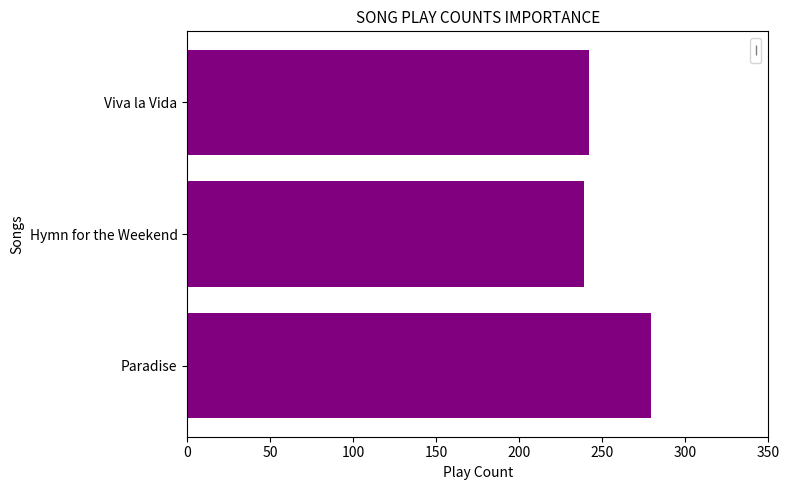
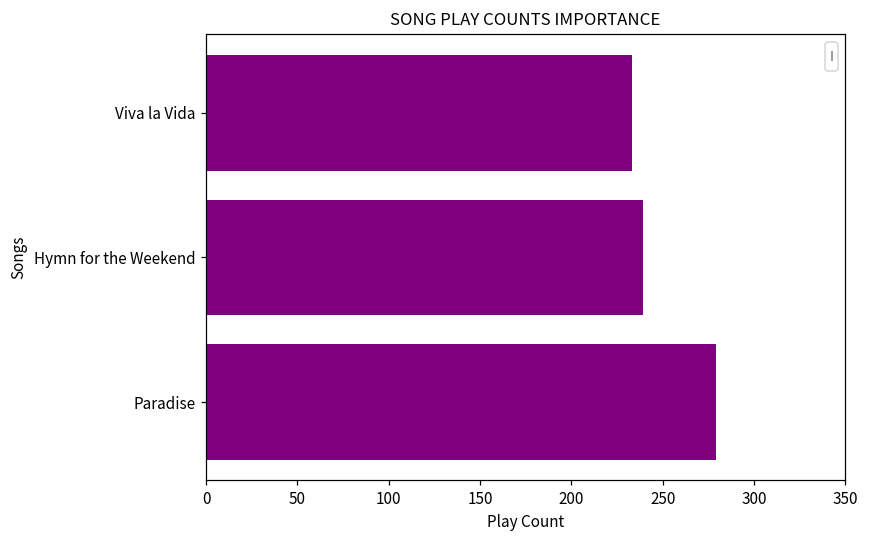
  {
-   "Viva la Vida": 242,
+   "Viva la Vida": 233,
    "Hymn for the Weekend": 239,
    "Paradise": 279
  }
